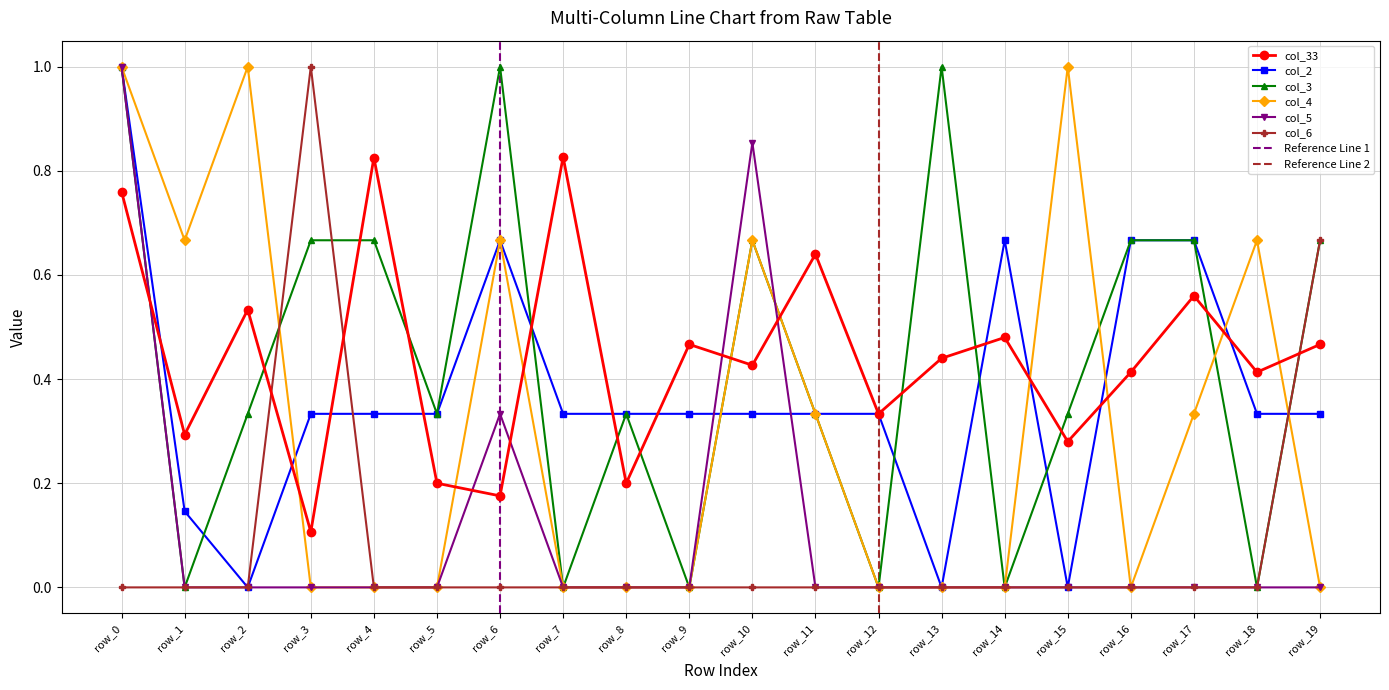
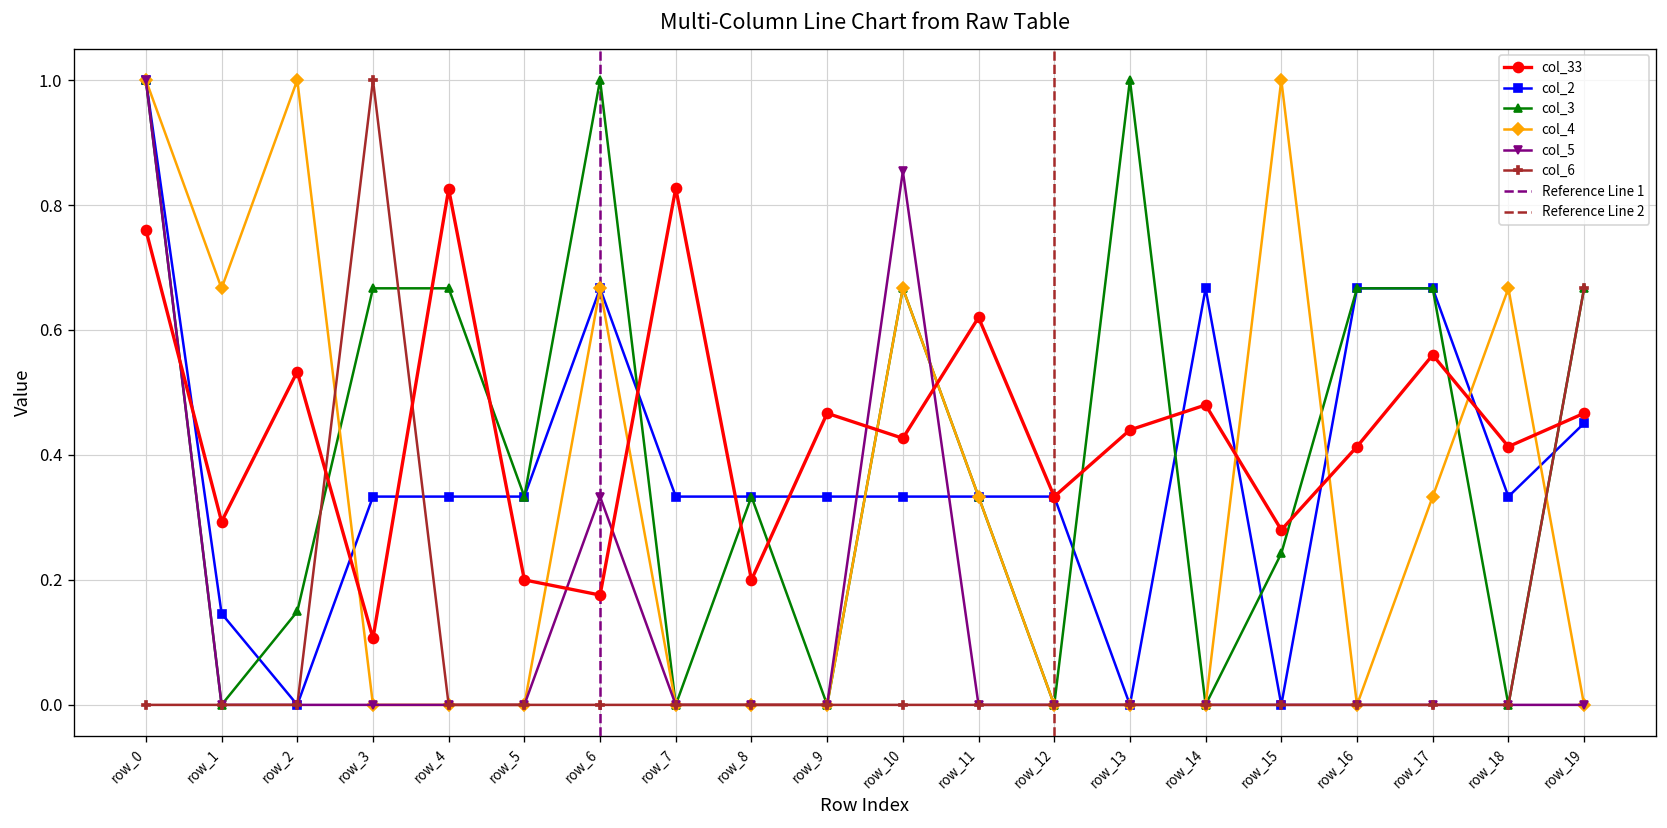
  {
    "col_33": {
      "row_0": 0.76,
      "row_1": 0.29,
      "row_2": 0.53,
      "row_3": 0.11,
      "row_4": 0.83,
      "row_5": 0.20,
      "row_6": 0.18,
      "row_7": 0.83,
      "row_8": 0.20,
      "row_9": 0.47,
      "row_10": 0.43,
-     "row_11": 0.64,
+     "row_11": 0.62,
      "row_13": 0.44,
      "row_14": 0.48,
      "row_15": 0.28,
      "row_16": 0.41,
      "row_17": 0.56,
      "row_18": 0.41,
      "row_19": 0.47
    },
    "col_2": {
      "row_1": 0.15,
      "row_3": 0.33,
      "row_4": 0.33,
      "row_7": 0.33,
      "row_9": 0.33,
      "row_10": 0.33,
      "row_14": 0.67,
      "row_18": 0.33,
-     "row_19": 0.33
+     "row_19": 0.45
    },
    "col_3": {
-     "row_2": 0.33,
+     "row_2": 0.15,
      "row_3": 0.67,
      "row_4": 0.67,
      "row_6": 1.00,
      "row_13": 1.00,
-     "row_15": 0.33
+     "row_15": 0.24
    },
    "col_4": {
      "row_1": 0.67,
      "row_2": 1.00,
      "row_15": 1.00,
      "row_17": 0.33,
      "row_18": 0.67
    },
    "col_5": {
      "row_6": 0.33,
      "row_10": 0.85
    },
    "col_6": {
      "row_0": 0.00,
      "row_3": 1.00,
      "row_6": 0.00,
      "row_10": 0.00
    }
  }
